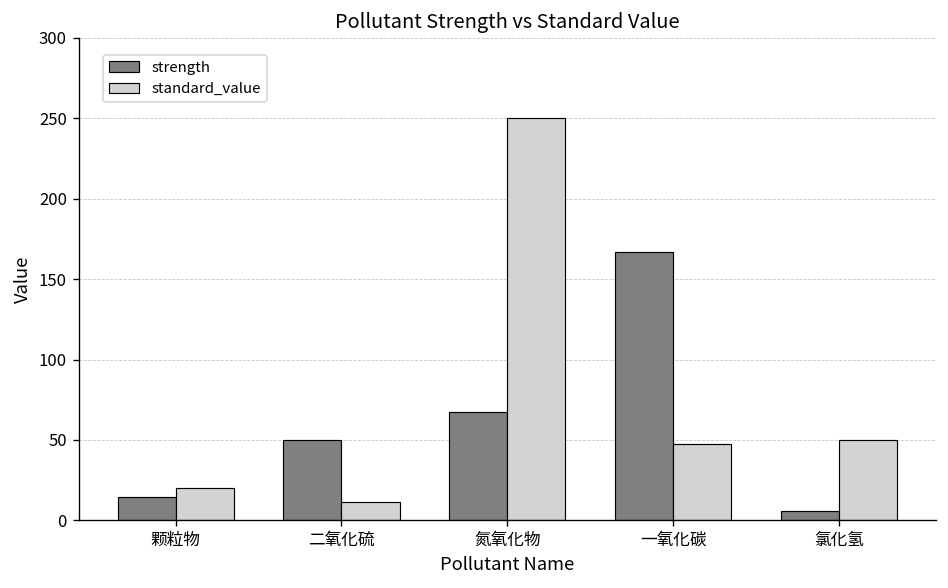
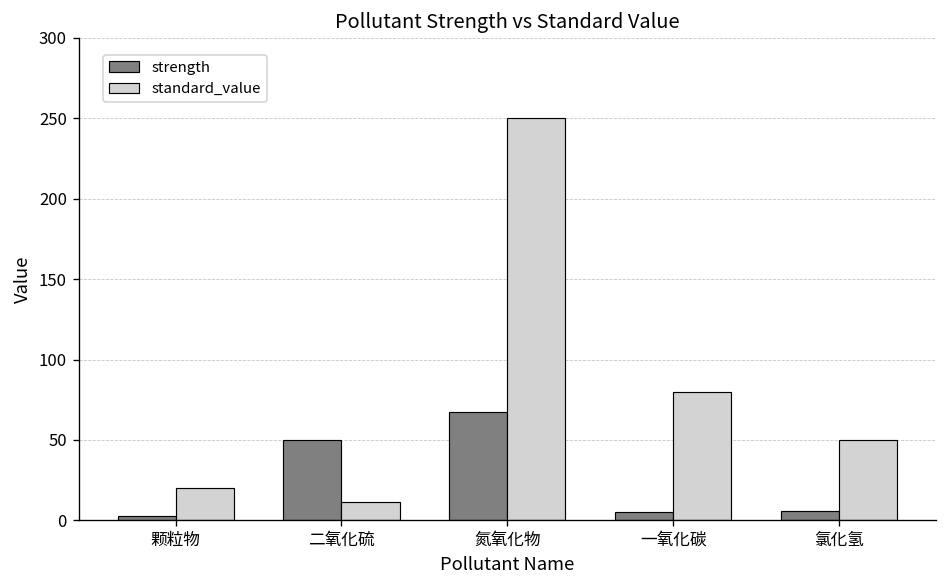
  {
    "strength": {
-     "颗粒物": 15,
+     "颗粒物": 3,
      "二氧化硫": 50,
      "氮氧化物": 67,
-     "一氧化碳": 167,
+     "一氧化碳": 5,
      "氯化氢": 6
    },
    "standard_value": {
      "颗粒物": 20,
      "二氧化硫": 12,
      "氮氧化物": 250,
-     "一氧化碳": 48,
+     "一氧化碳": 80,
      "氯化氢": 50
    }
  }
